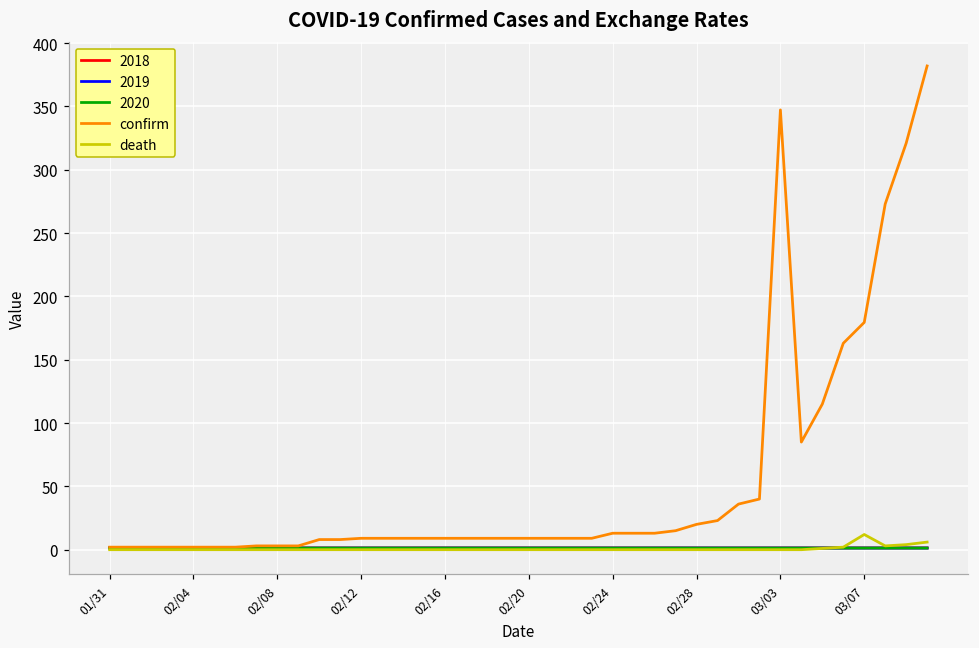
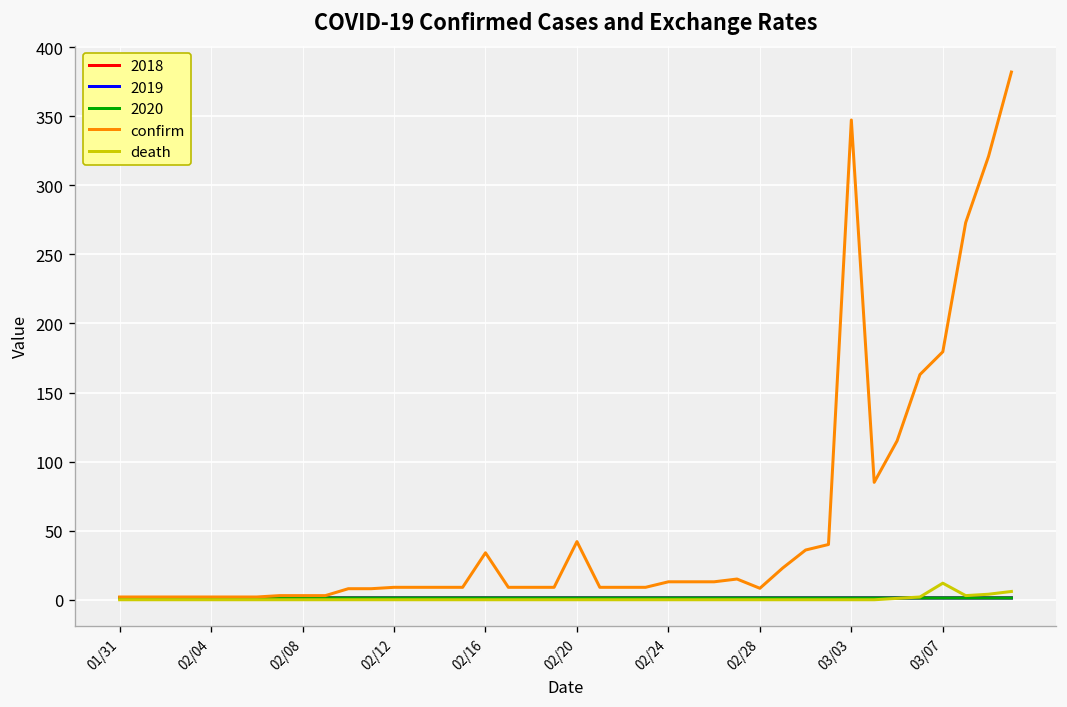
  {
    "2020": {
      "03/07": 1
    },
    "confirm": {
      "02/12": 9,
-     "02/16": 9,
-     "02/20": 9,
+     "02/16": 34,
+     "02/20": 42,
      "02/24": 13,
-     "02/28": 20,
+     "02/28": 8,
      "03/03": 347,
      "03/07": 180
    },
    "death": {
      "03/07": 12
    }
  }
